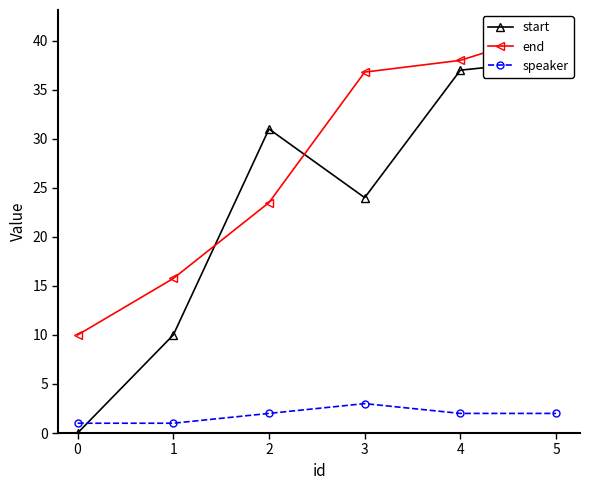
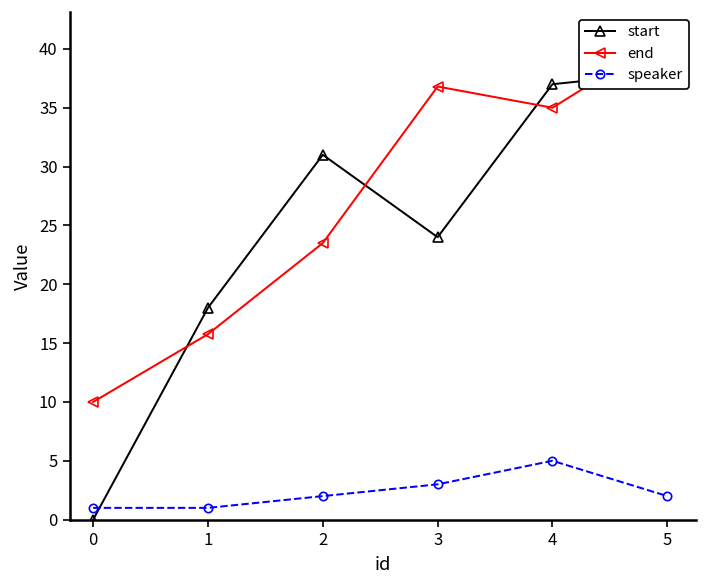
  {
    "start": {
      "0": 0,
-     "1": 10,
+     "1": 18,
      "2": 31,
      "3": 24,
      "4": 37
    },
    "end": {
      "0": 10,
      "1": 16,
      "2": 24,
      "3": 37,
-     "4": 38
+     "4": 35
    },
    "speaker": {
      "0": 1,
      "1": 1,
      "2": 2,
      "3": 3,
-     "4": 2,
+     "4": 5,
      "5": 2
    }
  }
